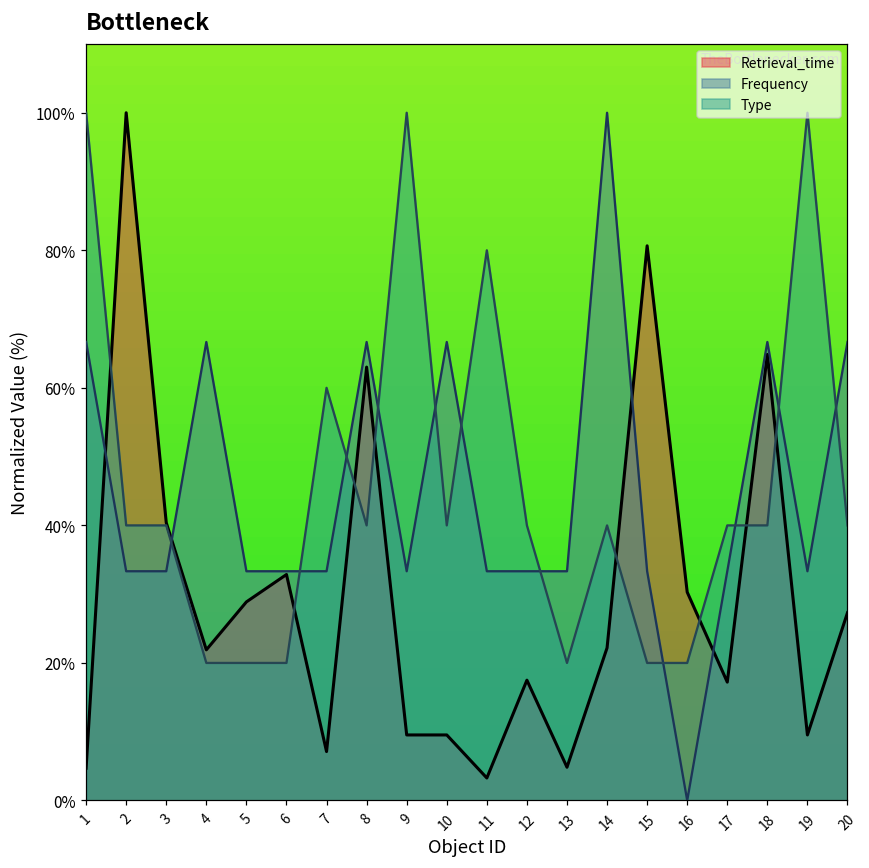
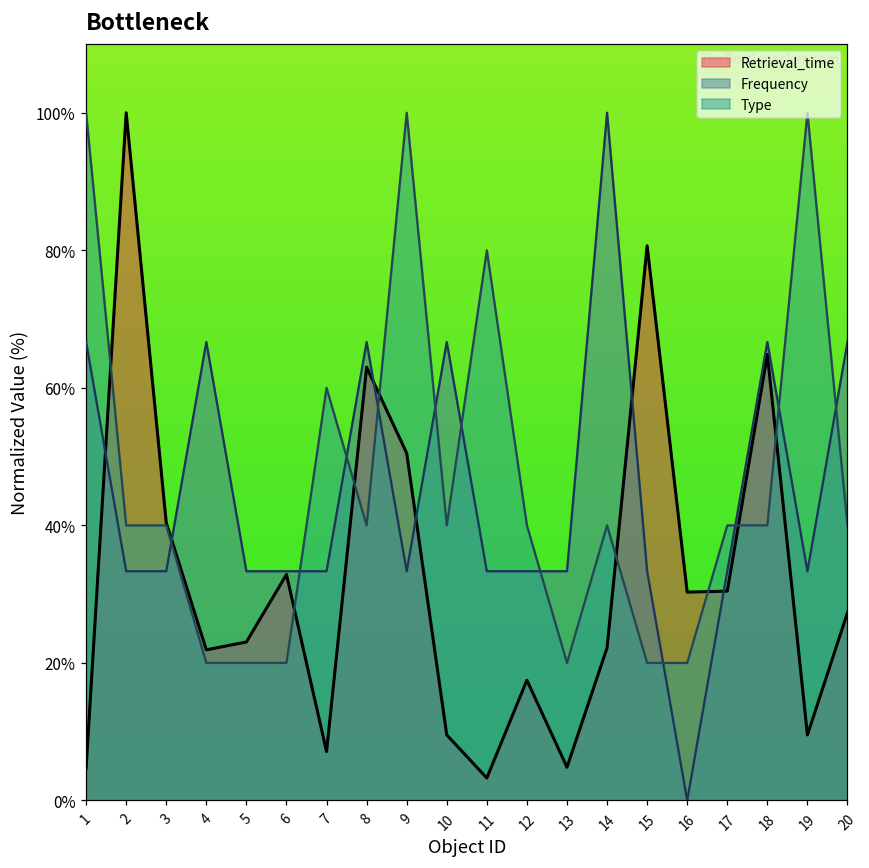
  {
    "Retrieval_time": {
      "1": "5%",
      "2": "100%",
      "4": "22%",
-     "5": "29%",
+     "5": "23%",
      "6": "33%",
      "7": "7%",
      "8": "63%",
-     "9": "10%",
+     "9": "50%",
      "10": "10%",
      "11": "3%",
      "12": "17%",
      "13": "5%",
      "14": "22%",
      "15": "81%",
      "16": "30%",
-     "17": "17%",
+     "17": "30%",
      "18": "65%",
      "19": "10%",
      "20": "27%"
    }
  }
